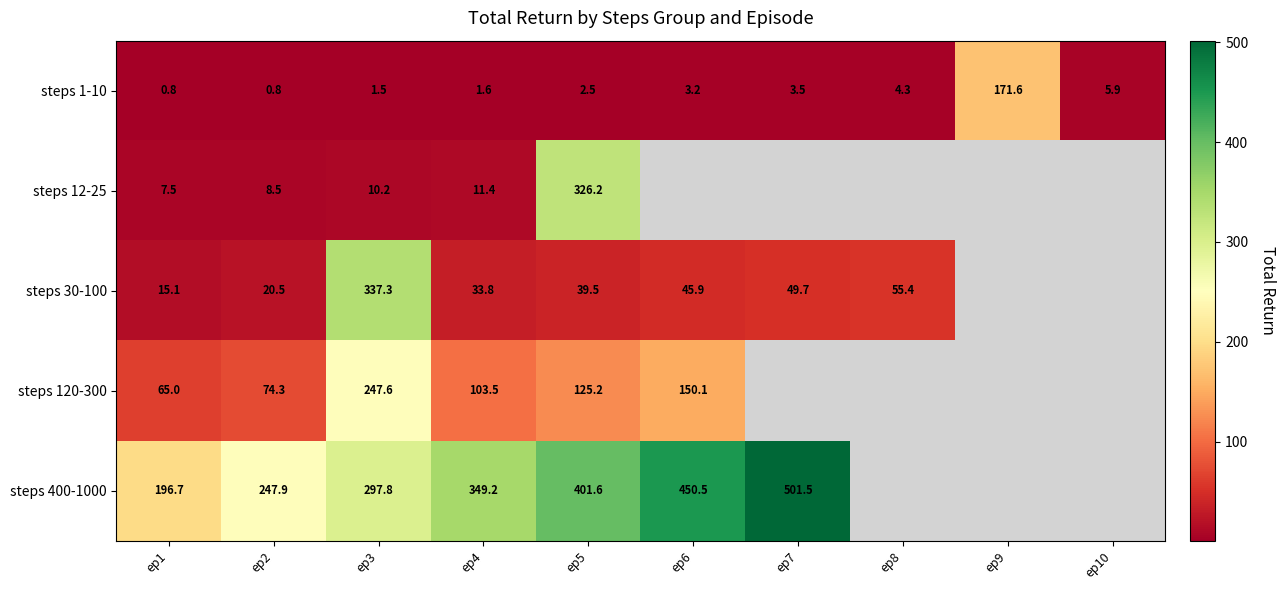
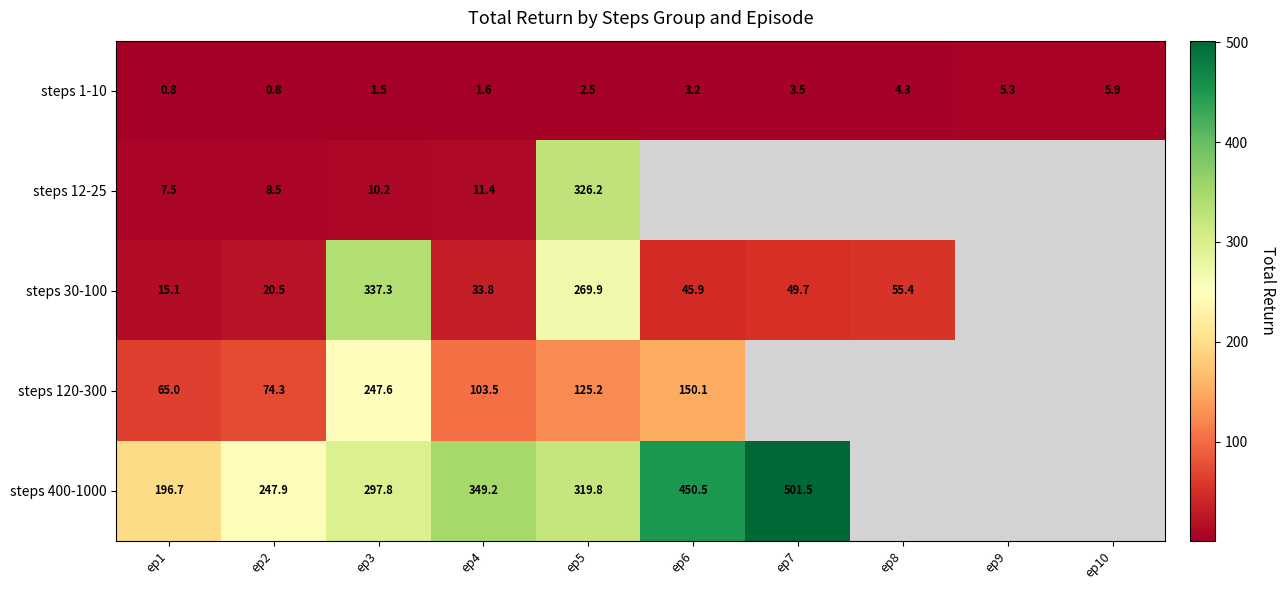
  {
    "steps 1-10": {
      "ep1": 0.8,
      "ep2": 0.8,
      "ep3": 1.5,
      "ep4": 1.6,
      "ep5": 2.5,
      "ep6": 3.2,
      "ep7": 3.5,
      "ep8": 4.3,
-     "ep9": 171.6,
+     "ep9": 5.3,
      "ep10": 5.9
    },
    "steps 12-25": {
      "ep1": 7.5,
      "ep2": 8.5,
      "ep3": 10.2,
      "ep4": 11.4,
      "ep5": 326.2
    },
    "steps 30-100": {
      "ep1": 15.1,
      "ep2": 20.5,
      "ep3": 337.3,
      "ep4": 33.8,
-     "ep5": 39.5,
+     "ep5": 269.9,
      "ep6": 45.9,
      "ep7": 49.7,
      "ep8": 55.4
    },
    "steps 120-300": {
      "ep1": 65.0,
      "ep2": 74.3,
      "ep3": 247.6,
      "ep4": 103.5,
      "ep5": 125.2,
      "ep6": 150.1
    },
    "steps 400-1000": {
      "ep1": 196.7,
      "ep2": 247.9,
      "ep3": 297.8,
      "ep4": 349.2,
-     "ep5": 401.6,
+     "ep5": 319.8,
      "ep6": 450.5,
      "ep7": 501.5
    }
  }
